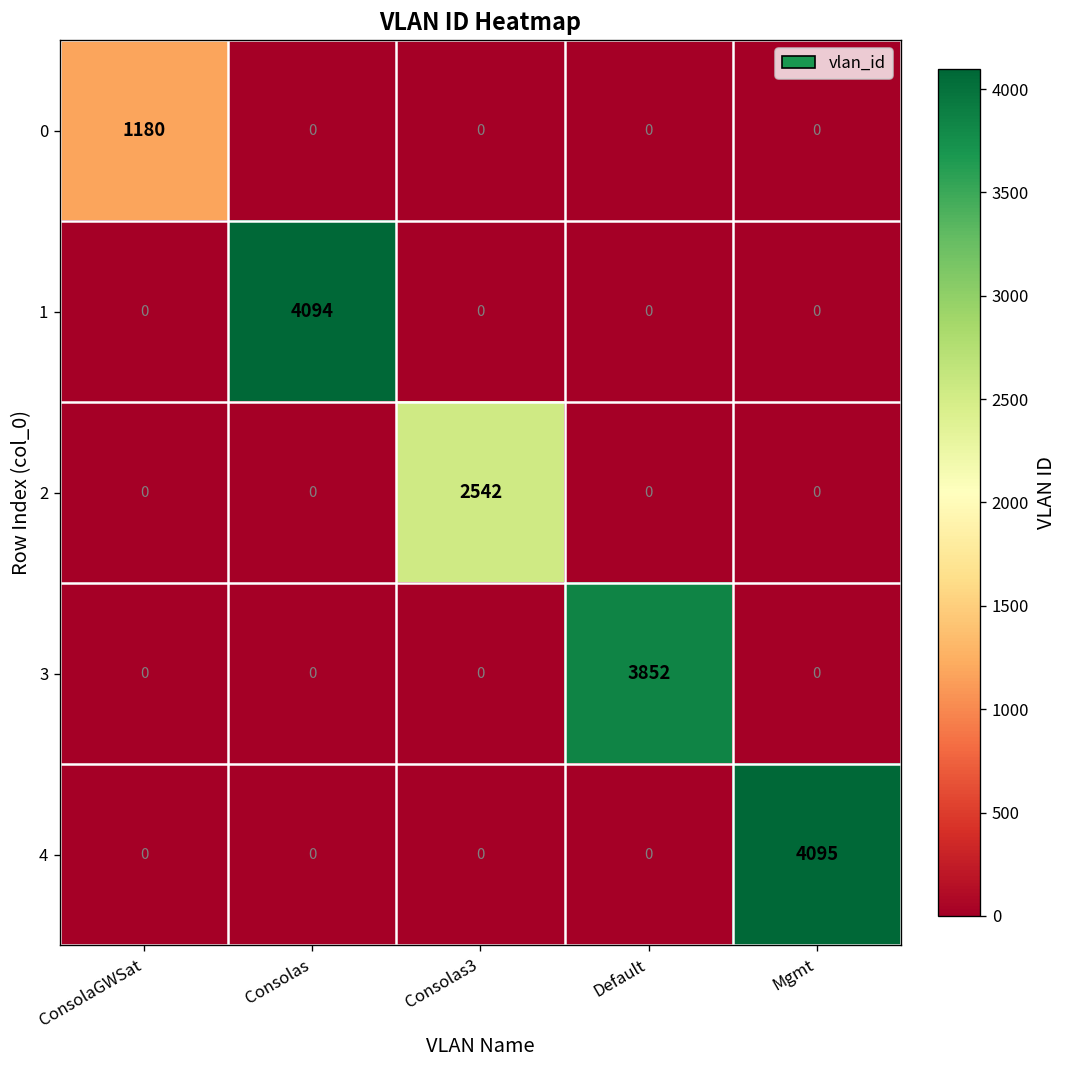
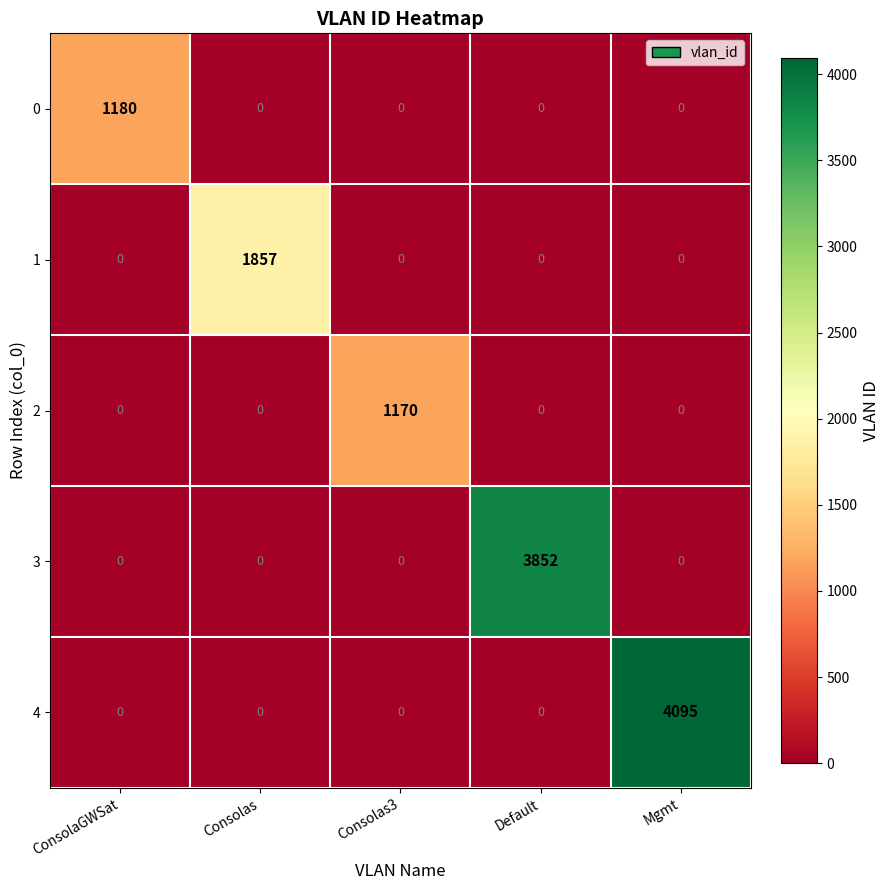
  {
    "0": {
      "ConsolaGWSat": 1180,
      "Consolas": 0,
      "Consolas3": 0,
      "Default": 0,
      "Mgmt": 0
    },
    "1": {
      "ConsolaGWSat": 0,
-     "Consolas": 4094,
+     "Consolas": 1857,
      "Consolas3": 0,
      "Default": 0,
      "Mgmt": 0
    },
    "2": {
      "ConsolaGWSat": 0,
      "Consolas": 0,
-     "Consolas3": 2542,
+     "Consolas3": 1170,
      "Default": 0,
      "Mgmt": 0
    },
    "3": {
      "ConsolaGWSat": 0,
      "Consolas": 0,
      "Consolas3": 0,
      "Default": 3852,
      "Mgmt": 0
    },
    "4": {
      "ConsolaGWSat": 0,
      "Consolas": 0,
      "Consolas3": 0,
      "Default": 0,
      "Mgmt": 4095
    }
  }
